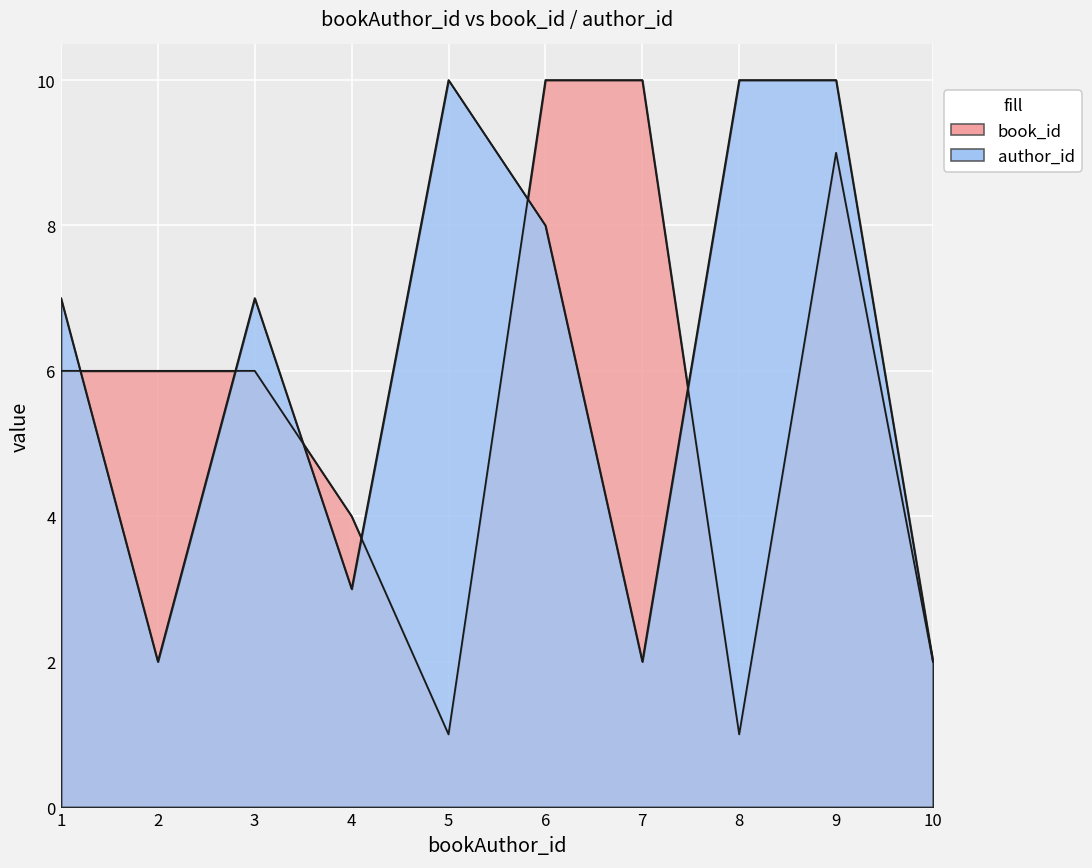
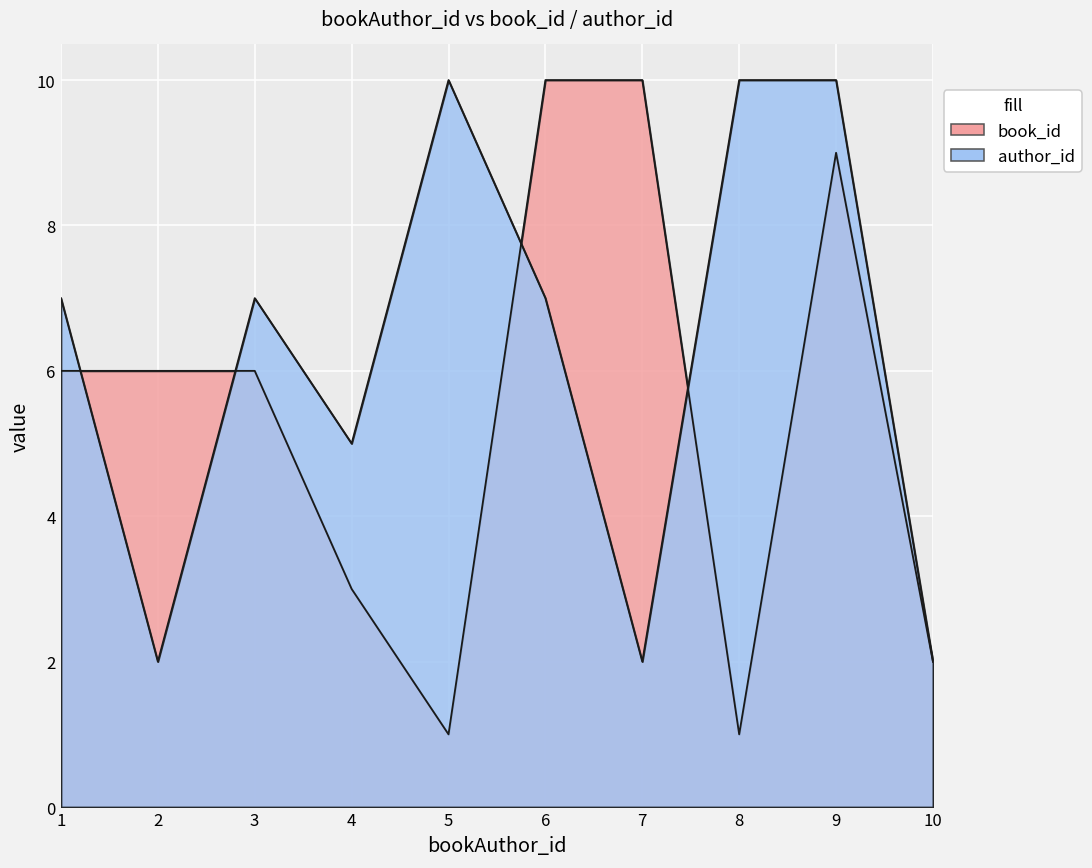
  {
    "book_id": {
      "1": 6,
      "2": 6,
      "3": 6,
-     "4": 4,
+     "4": 3,
      "5": 1,
      "6": 10,
      "7": 10,
      "8": 1,
      "9": 9
    },
    "author_id": {
      "1": 7,
      "2": 2,
      "3": 7,
-     "4": 3,
+     "4": 5,
      "5": 10,
-     "6": 8,
+     "6": 7,
      "7": 2,
      "8": 10,
      "9": 10
    }
  }
